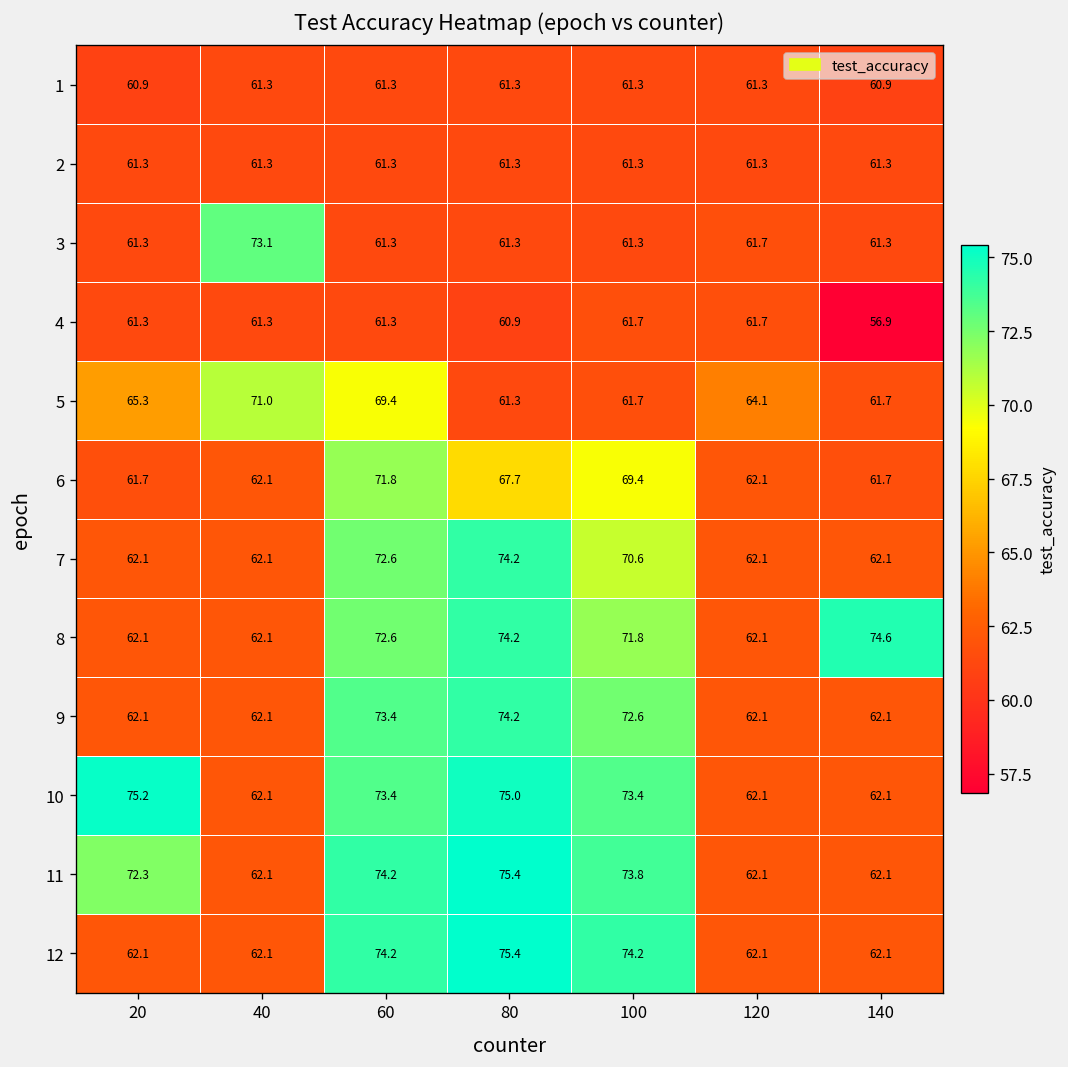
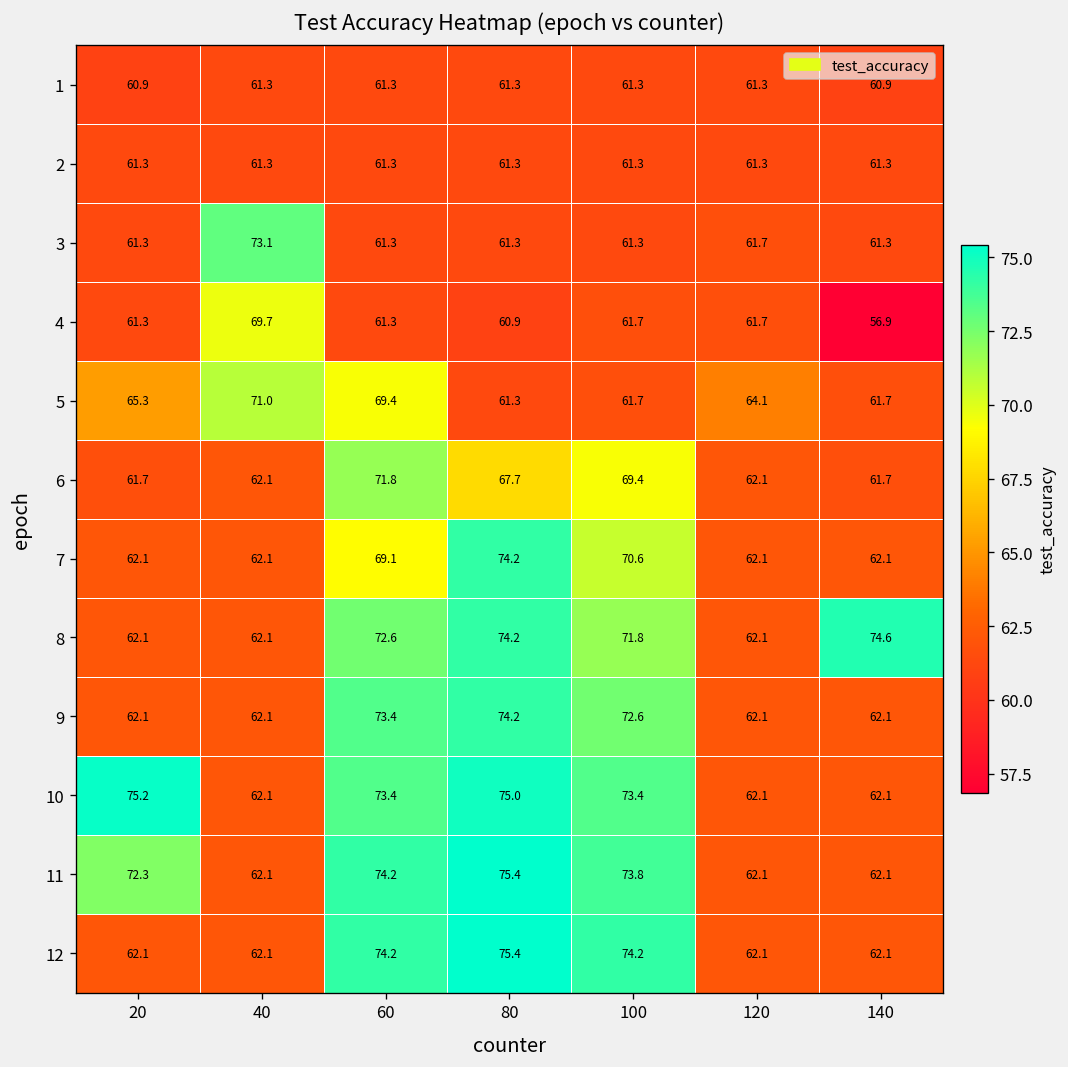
  {
    "1": {
      "20": 60.9,
      "40": 61.3,
      "60": 61.3,
      "80": 61.3,
      "100": 61.3,
      "120": 61.3
    },
    "2": {
      "20": 61.3,
      "40": 61.3,
      "60": 61.3,
      "80": 61.3,
      "100": 61.3,
      "120": 61.3,
      "140": 61.3
    },
    "3": {
      "20": 61.3,
      "40": 73.1,
      "60": 61.3,
      "80": 61.3,
      "100": 61.3,
      "120": 61.7,
      "140": 61.3
    },
    "4": {
      "20": 61.3,
-     "40": 61.3,
+     "40": 69.7,
      "60": 61.3,
      "80": 60.9,
      "100": 61.7,
      "120": 61.7,
      "140": 56.9
    },
    "5": {
      "20": 65.3,
      "40": 71.0,
      "60": 69.4,
      "80": 61.3,
      "100": 61.7,
      "120": 64.1,
      "140": 61.7
    },
    "6": {
      "20": 61.7,
      "40": 62.1,
      "60": 71.8,
      "80": 67.7,
      "100": 69.4,
      "120": 62.1,
      "140": 61.7
    },
    "7": {
      "20": 62.1,
      "40": 62.1,
-     "60": 72.6,
+     "60": 69.1,
      "80": 74.2,
      "100": 70.6,
      "120": 62.1,
      "140": 62.1
    },
    "8": {
      "20": 62.1,
      "40": 62.1,
      "60": 72.6,
      "80": 74.2,
      "100": 71.8,
      "120": 62.1,
      "140": 74.6
    },
    "9": {
      "20": 62.1,
      "40": 62.1,
      "60": 73.4,
      "80": 74.2,
      "100": 72.6,
      "120": 62.1,
      "140": 62.1
    },
    "10": {
      "20": 75.2,
      "40": 62.1,
      "60": 73.4,
      "80": 75.0,
      "100": 73.4,
      "120": 62.1,
      "140": 62.1
    },
    "11": {
      "20": 72.3,
      "40": 62.1,
      "60": 74.2,
      "80": 75.4,
      "100": 73.8,
      "120": 62.1,
      "140": 62.1
    },
    "12": {
      "20": 62.1,
      "40": 62.1,
      "60": 74.2,
      "80": 75.4,
      "100": 74.2,
      "120": 62.1,
      "140": 62.1
    }
  }
